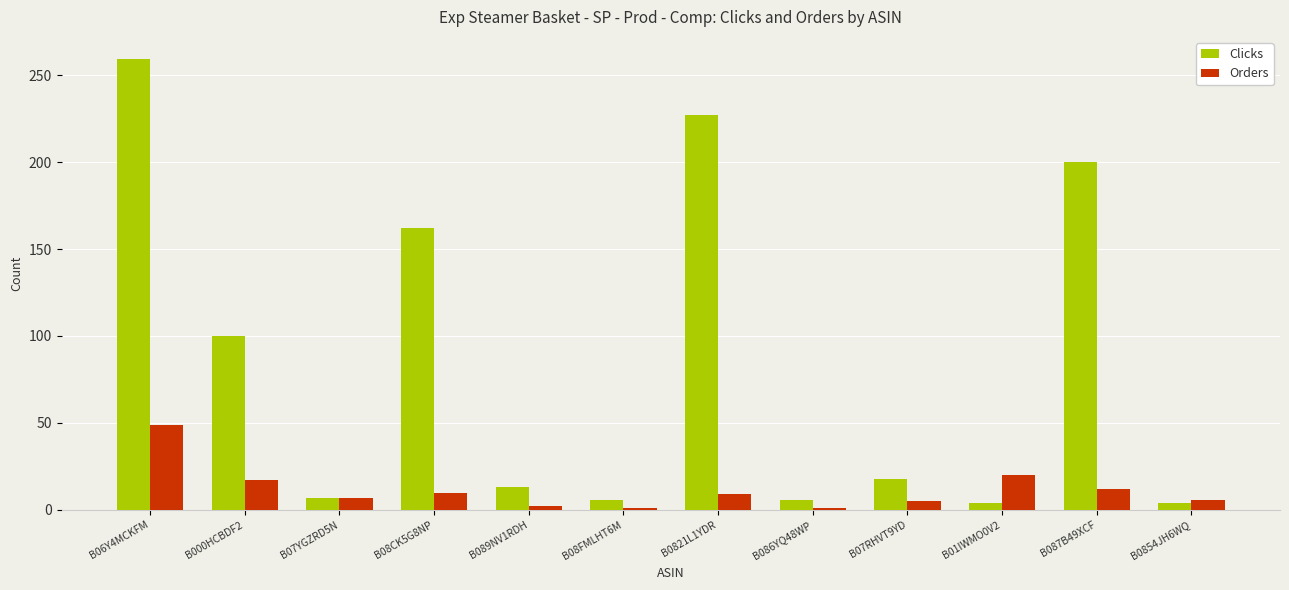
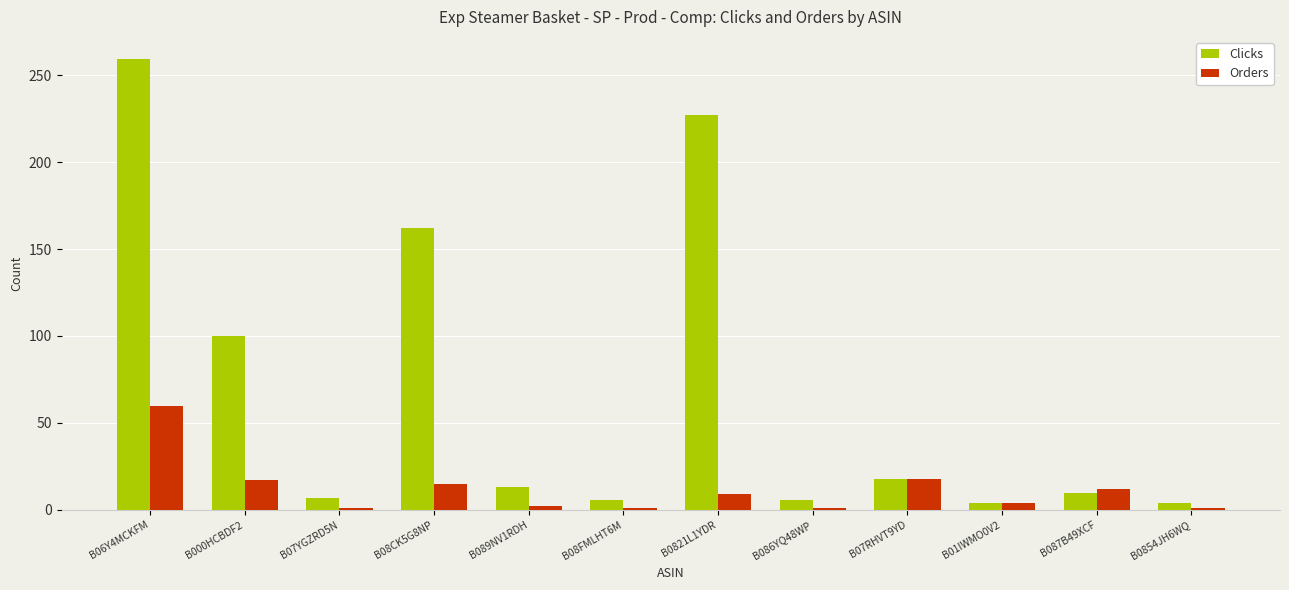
  {
    "Clicks": {
      "B06Y4MCKFM": 259,
      "B000HCBDF2": 100,
      "B07YGZRD5N": 7,
      "B08CK5G8NP": 162,
      "B089NV1RDH": 13,
      "B08FMLHT6M": 6,
      "B0821L1YDR": 227,
      "B086YQ48WP": 6,
      "B07RHVT9YD": 18,
      "B01IWMO0V2": 4,
-     "B087B49XCF": 200,
+     "B087B49XCF": 10,
      "B0854JH6WQ": 4
    },
    "Orders": {
-     "B06Y4MCKFM": 49,
+     "B06Y4MCKFM": 60,
      "B000HCBDF2": 17,
-     "B07YGZRD5N": 7,
-     "B08CK5G8NP": 10,
+     "B07YGZRD5N": 1,
+     "B08CK5G8NP": 15,
      "B089NV1RDH": 2,
      "B0821L1YDR": 9,
-     "B07RHVT9YD": 5,
-     "B01IWMO0V2": 20,
+     "B07RHVT9YD": 18,
+     "B01IWMO0V2": 4,
      "B087B49XCF": 12,
-     "B0854JH6WQ": 6
+     "B0854JH6WQ": 1
    }
  }
